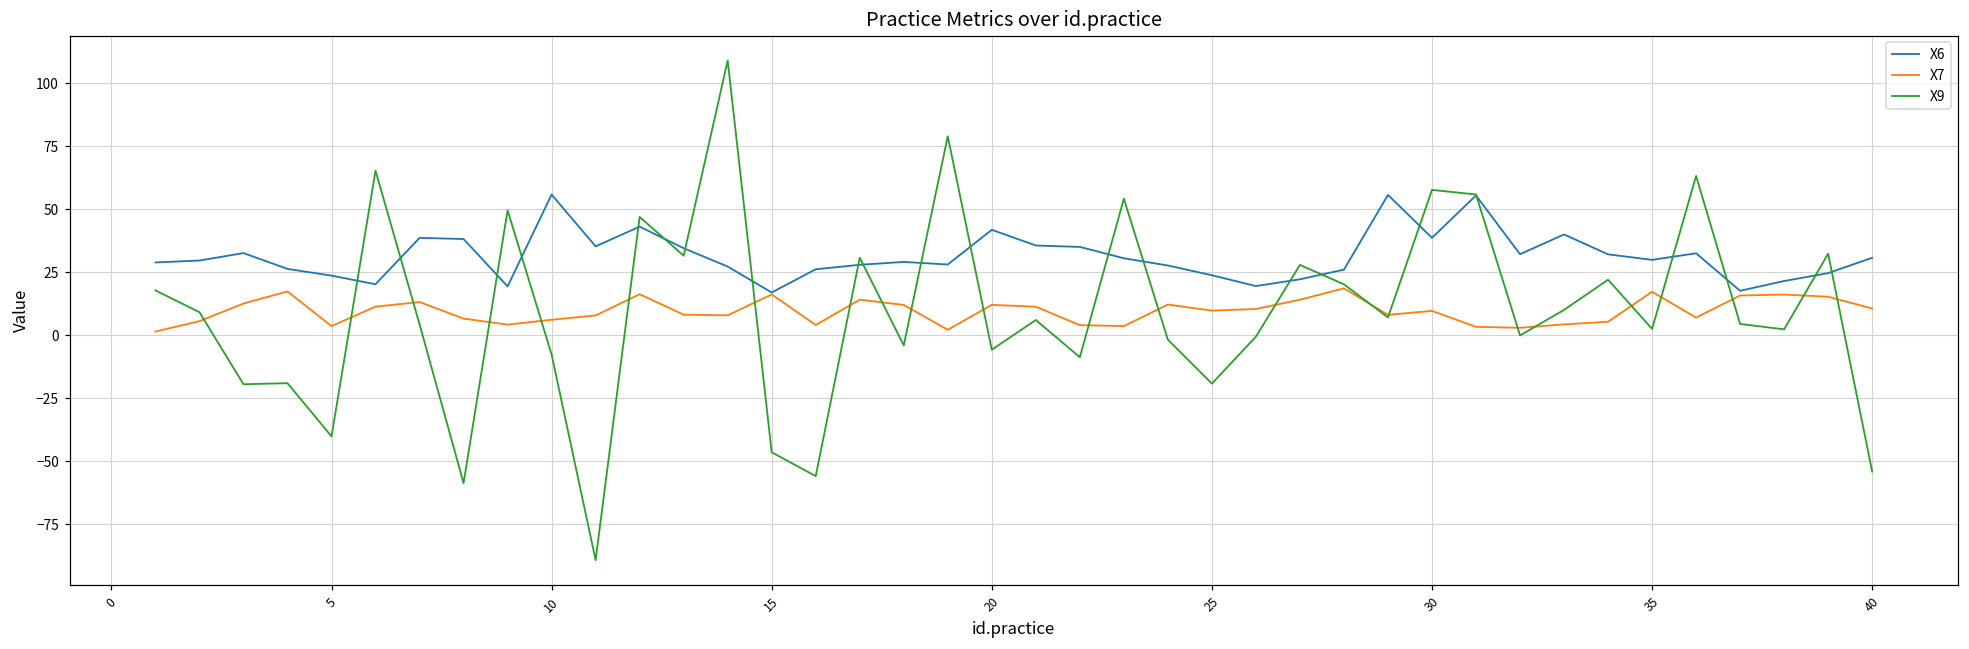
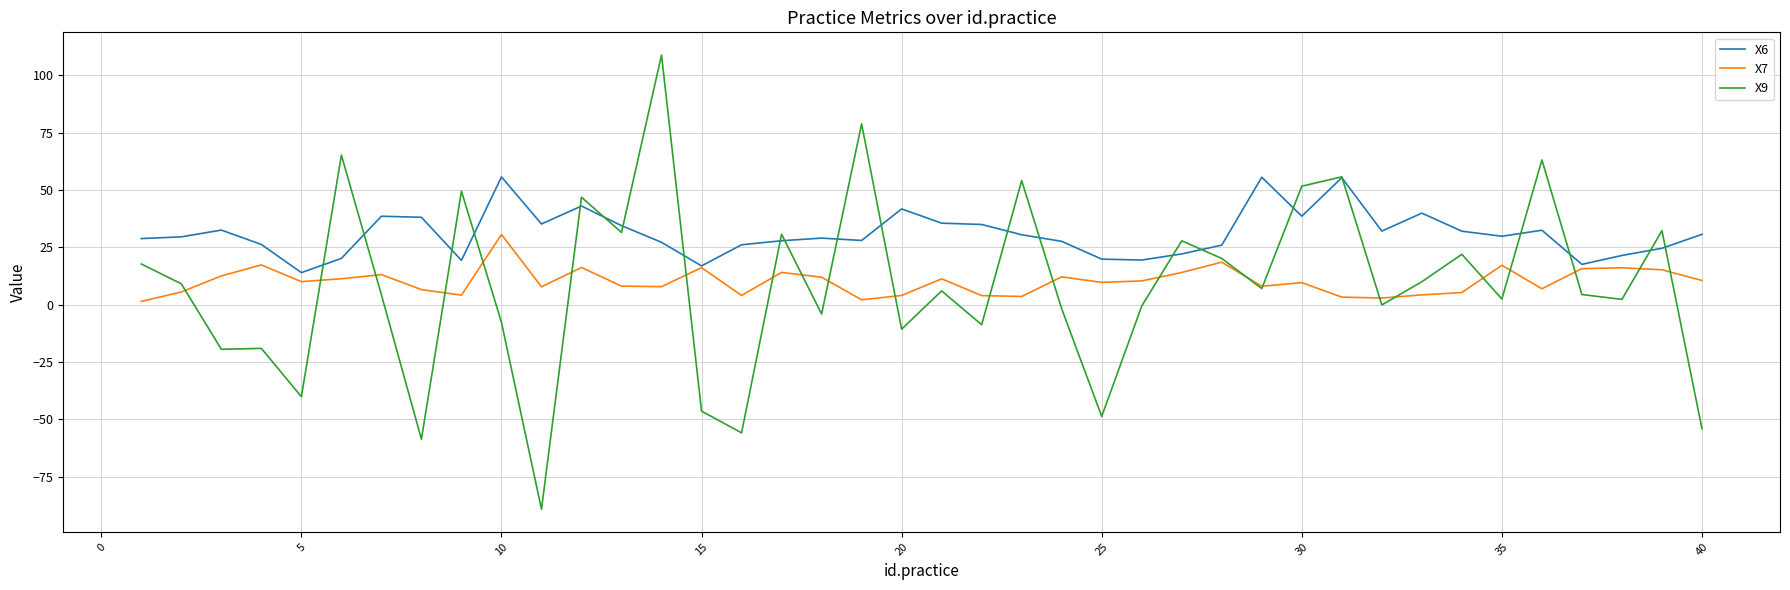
  {
    "X6": {
-     "5": 24,
+     "5": 14,
      "10": 56,
      "20": 42,
-     "25": 24,
+     "25": 20,
      "30": 39,
      "35": 30,
      "40": 31
    },
    "X7": {
-     "5": 4,
-     "10": 6,
-     "20": 12,
+     "5": 10,
+     "10": 31,
+     "20": 4,
      "25": 10,
      "30": 10,
      "35": 17,
      "40": 11
    },
    "X9": {
      "5": -40,
      "10": -8,
      "15": -46,
-     "20": -6,
-     "25": -19,
-     "30": 58,
+     "20": -11,
+     "25": -49,
+     "30": 52,
      "35": 3,
      "40": -54
    }
  }
